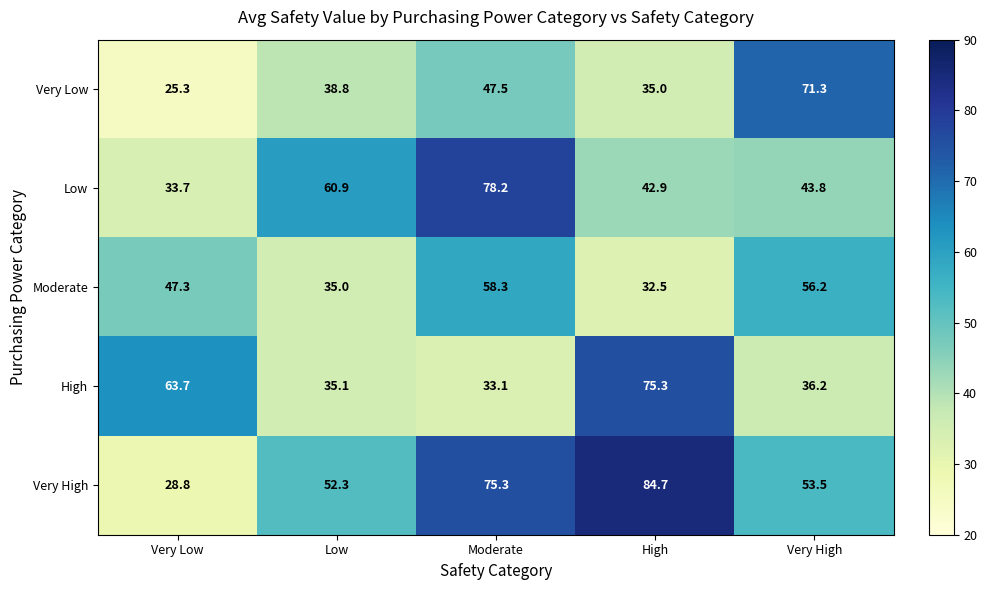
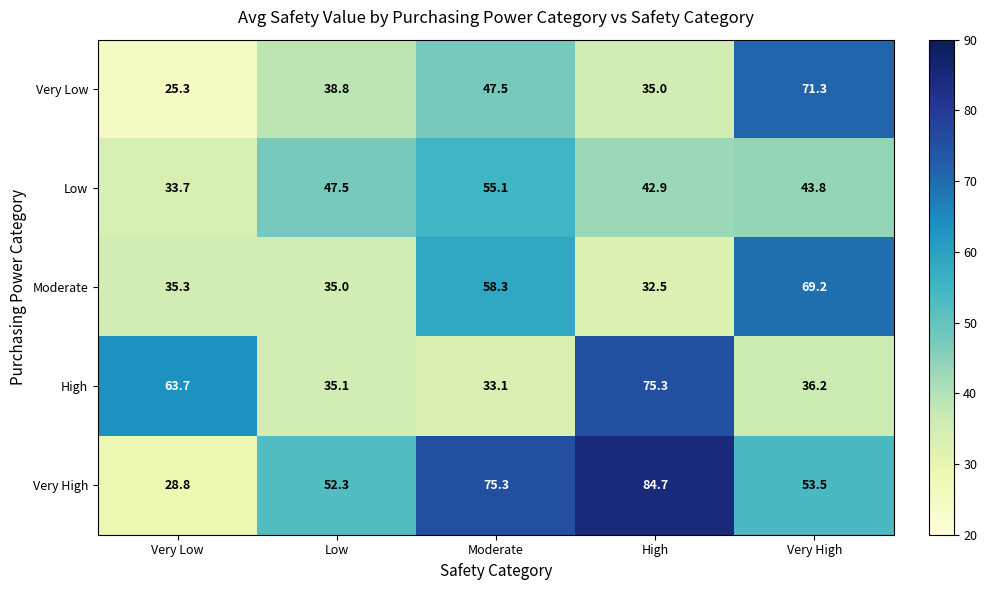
  {
    "Very Low": {
      "Very Low": 25.3,
      "Low": 38.8,
      "Moderate": 47.5,
      "High": 35.0,
      "Very High": 71.3
    },
    "Low": {
      "Very Low": 33.7,
-     "Low": 60.9,
-     "Moderate": 78.2,
+     "Low": 47.5,
+     "Moderate": 55.1,
      "High": 42.9,
      "Very High": 43.8
    },
    "Moderate": {
-     "Very Low": 47.3,
+     "Very Low": 35.3,
      "Low": 35.0,
      "Moderate": 58.3,
      "High": 32.5,
-     "Very High": 56.2
+     "Very High": 69.2
    },
    "High": {
      "Very Low": 63.7,
      "Low": 35.1,
      "Moderate": 33.1,
      "High": 75.3,
      "Very High": 36.2
    },
    "Very High": {
      "Very Low": 28.8,
      "Low": 52.3,
      "Moderate": 75.3,
      "High": 84.7,
      "Very High": 53.5
    }
  }
